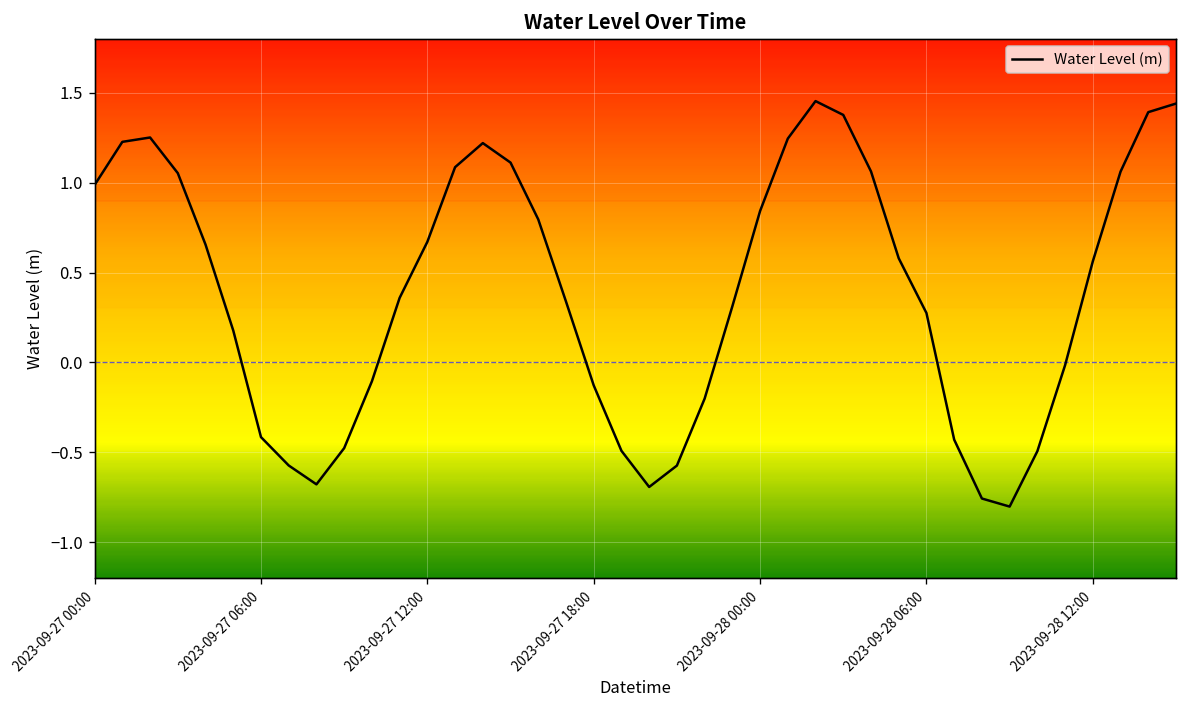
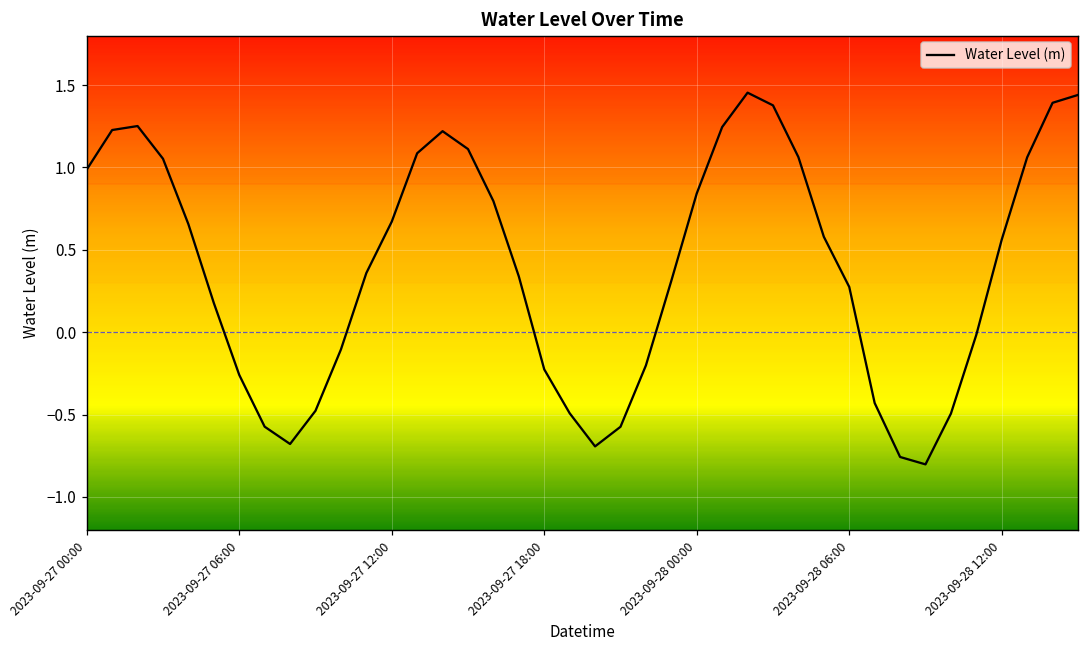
  {
    "2023-09-27 00:00": 0.99,
-   "2023-09-27 06:00": -0.42,
+   "2023-09-27 06:00": -0.26,
    "2023-09-27 12:00": 0.67,
-   "2023-09-27 18:00": -0.13,
+   "2023-09-27 18:00": -0.23,
    "2023-09-28 00:00": 0.84,
    "2023-09-28 06:00": 0.27,
    "2023-09-28 12:00": 0.56
  }
